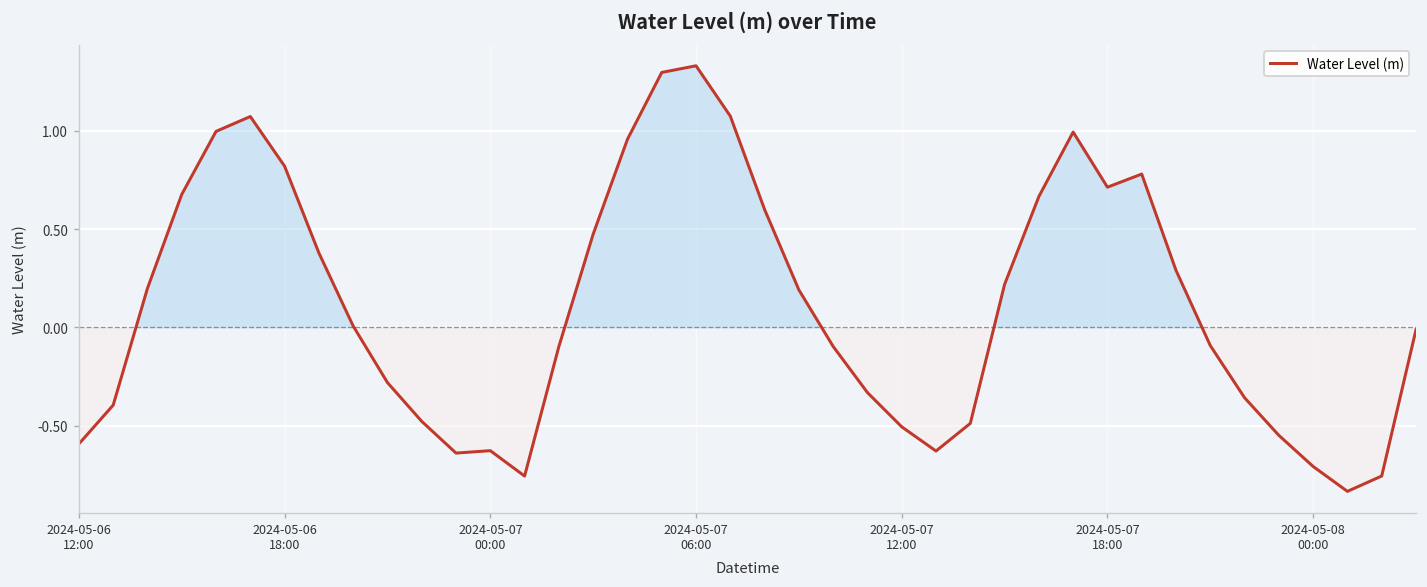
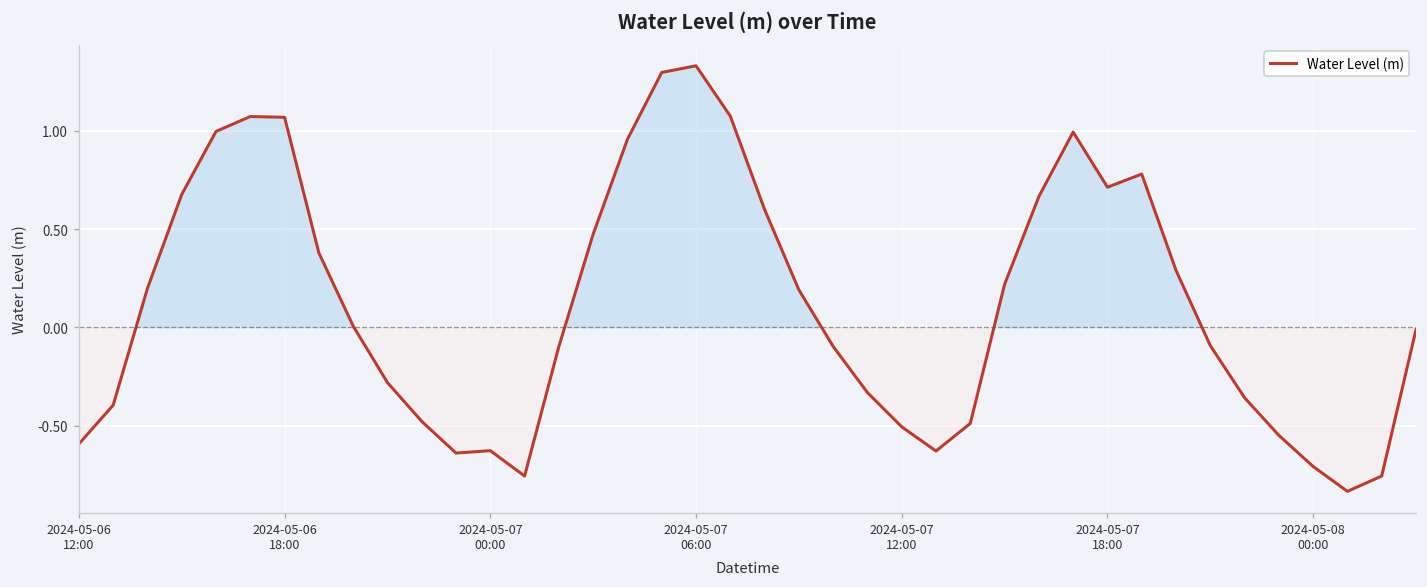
  {
    "2024-05-06 12:00": -0.59,
-   "2024-05-06 18:00": 0.82,
+   "2024-05-06 18:00": 1.07,
    "2024-05-07 00:00": -0.63,
    "2024-05-07 06:00": 1.33,
    "2024-05-07 12:00": -0.50,
    "2024-05-07 18:00": 0.71,
    "2024-05-08 00:00": -0.71
  }
